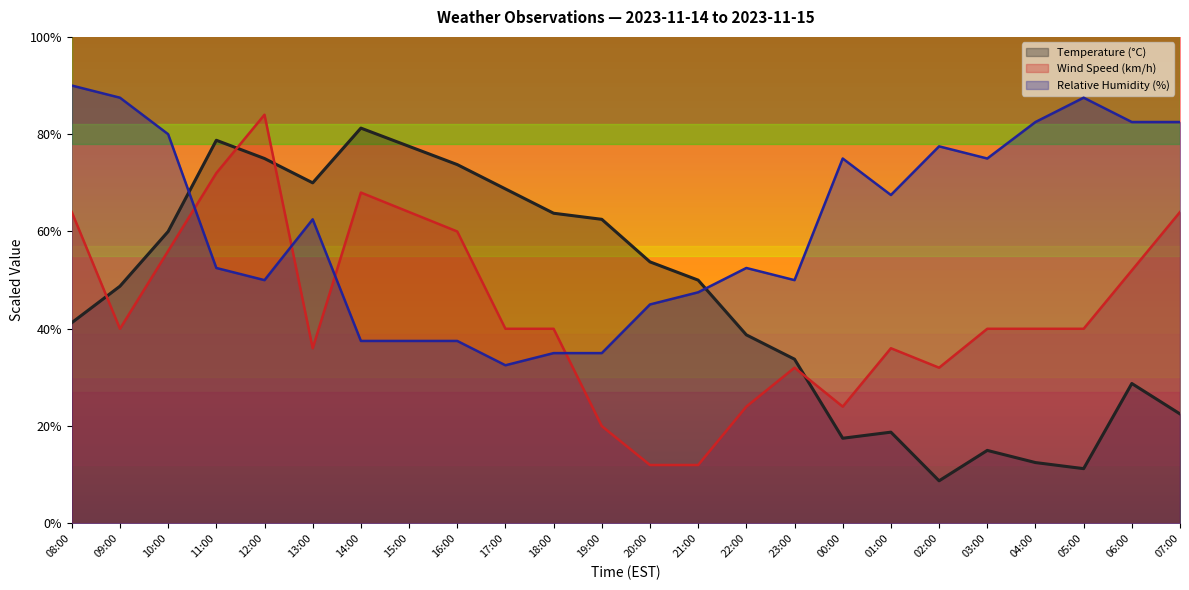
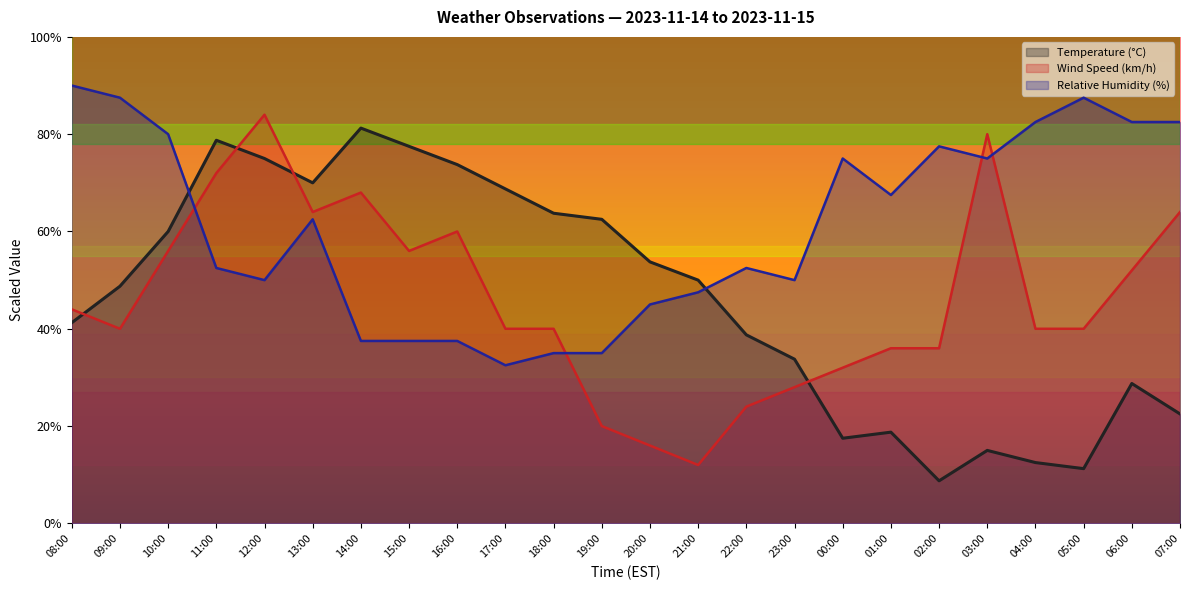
  {
    "Wind Speed (km/h)": {
-     "08:00": "64%",
+     "08:00": "44%",
      "09:00": "40%",
      "10:00": "56%",
      "11:00": "72%",
      "12:00": "84%",
-     "13:00": "36%",
+     "13:00": "64%",
      "14:00": "68%",
-     "15:00": "64%",
+     "15:00": "56%",
      "16:00": "60%",
      "17:00": "40%",
      "18:00": "40%",
      "19:00": "20%",
-     "20:00": "12%",
+     "20:00": "16%",
      "21:00": "12%",
      "22:00": "24%",
-     "23:00": "32%",
-     "00:00": "24%",
+     "23:00": "28%",
+     "00:00": "32%",
      "01:00": "36%",
-     "02:00": "32%",
-     "03:00": "40%",
+     "02:00": "36%",
+     "03:00": "80%",
      "04:00": "40%",
      "05:00": "40%",
      "06:00": "52%",
      "07:00": "64%"
    }
  }
